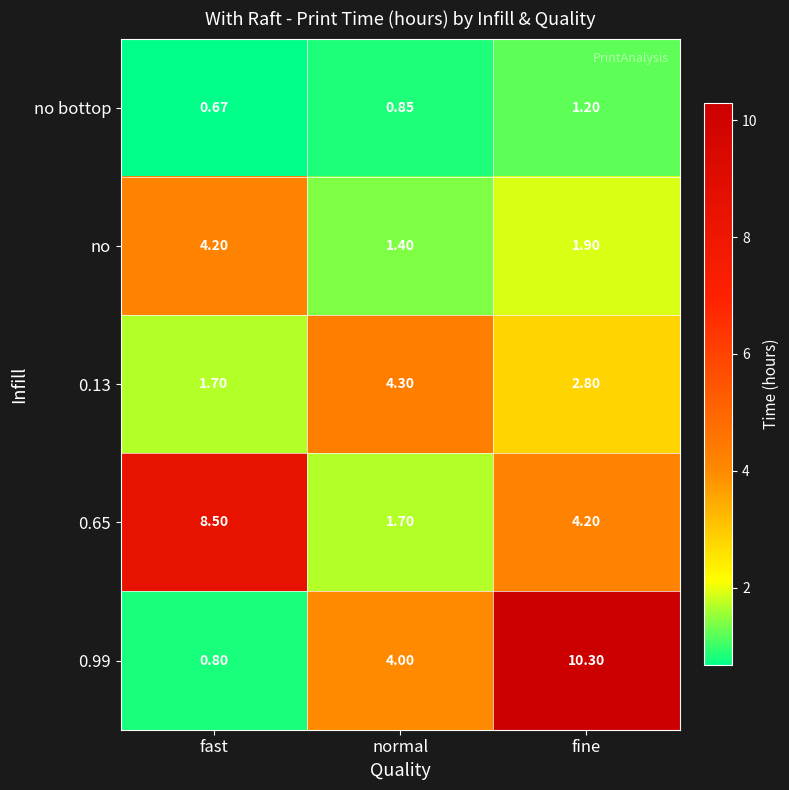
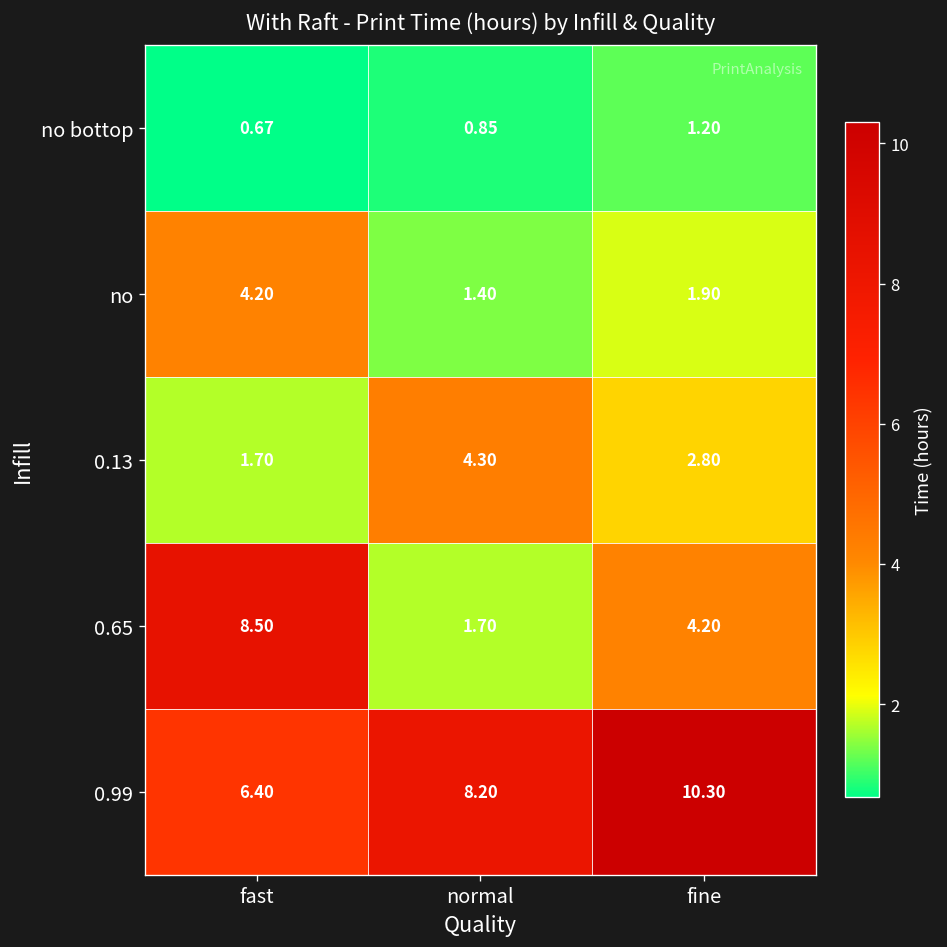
  {
    "no bottop": {
      "fast": 0.67,
      "normal": 0.85
    },
    "no": {
      "fast": 4.20,
      "normal": 1.40,
      "fine": 1.90
    },
    "0.13": {
      "fast": 1.70,
      "normal": 4.30,
      "fine": 2.80
    },
    "0.65": {
      "fast": 8.50,
      "normal": 1.70,
      "fine": 4.20
    },
    "0.99": {
-     "fast": 0.80,
-     "normal": 4.00,
+     "fast": 6.40,
+     "normal": 8.20,
      "fine": 10.30
    }
  }
